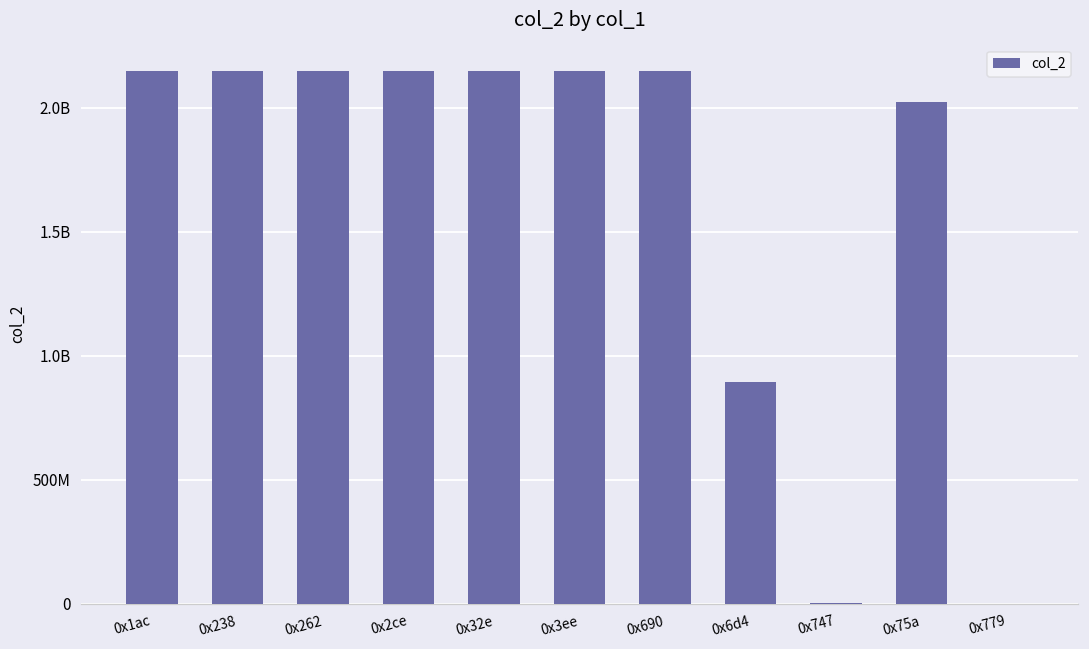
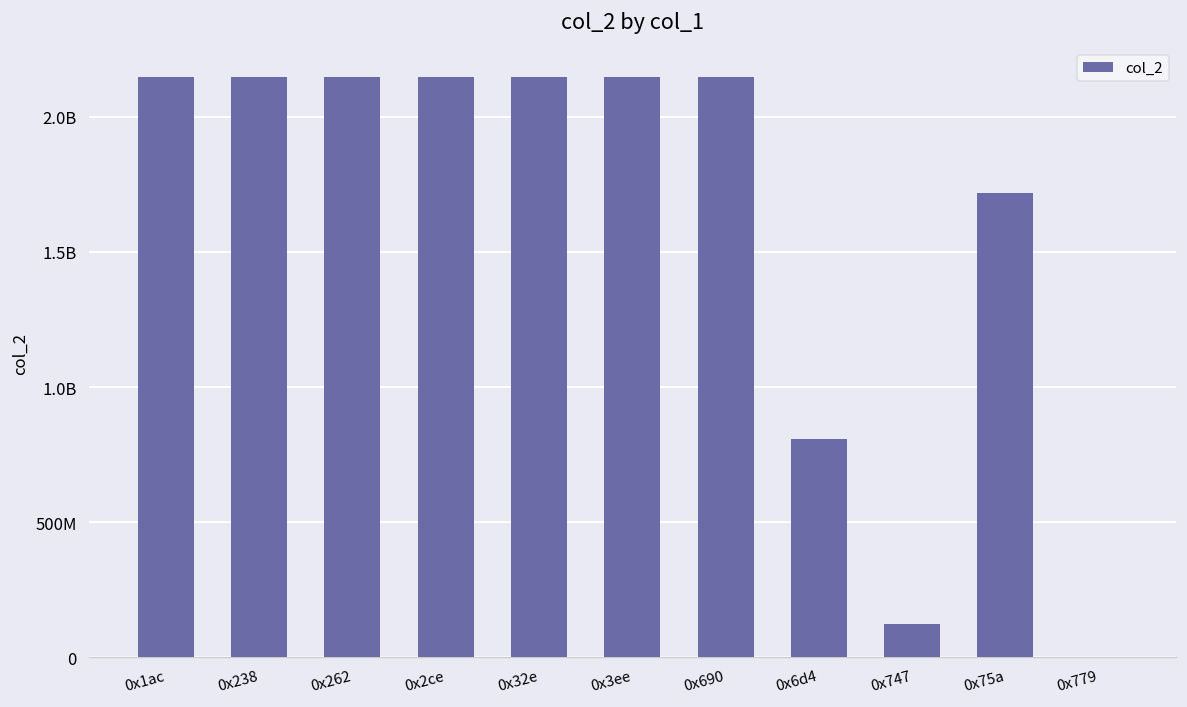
  {
    "0x1ac": 2150000000,
    "0x238": 2150000000,
    "0x262": 2150000000,
    "0x2ce": 2150000000,
    "0x32e": 2150000000,
    "0x3ee": 2150000000,
    "0x690": 2150000000,
-   "0x6d4": 890000000,
-   "0x747": 0,
-   "0x75a": 2020000000
+   "0x6d4": 810000000,
+   "0x747": 130000000,
+   "0x75a": 1720000000
  }
